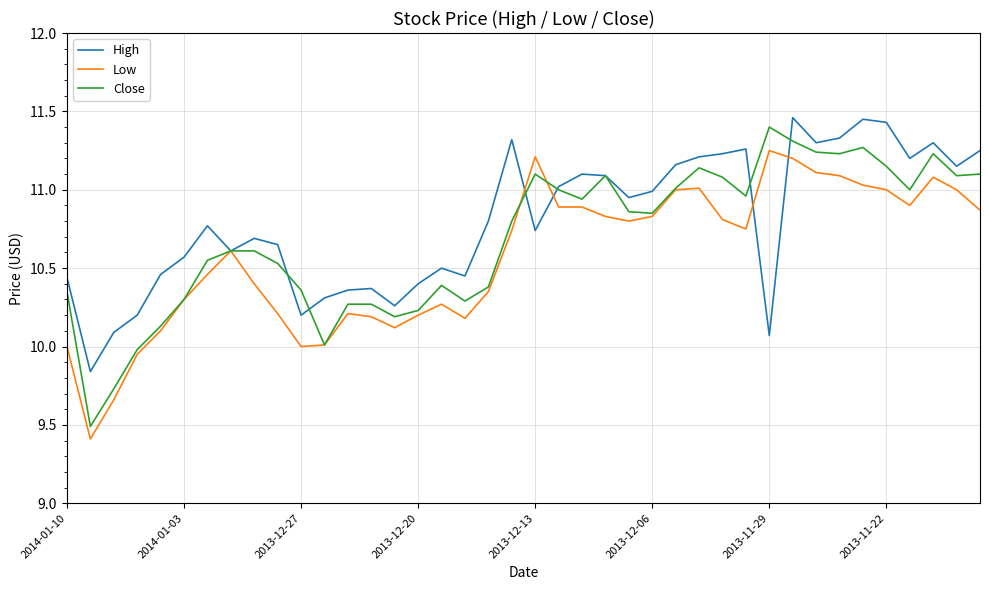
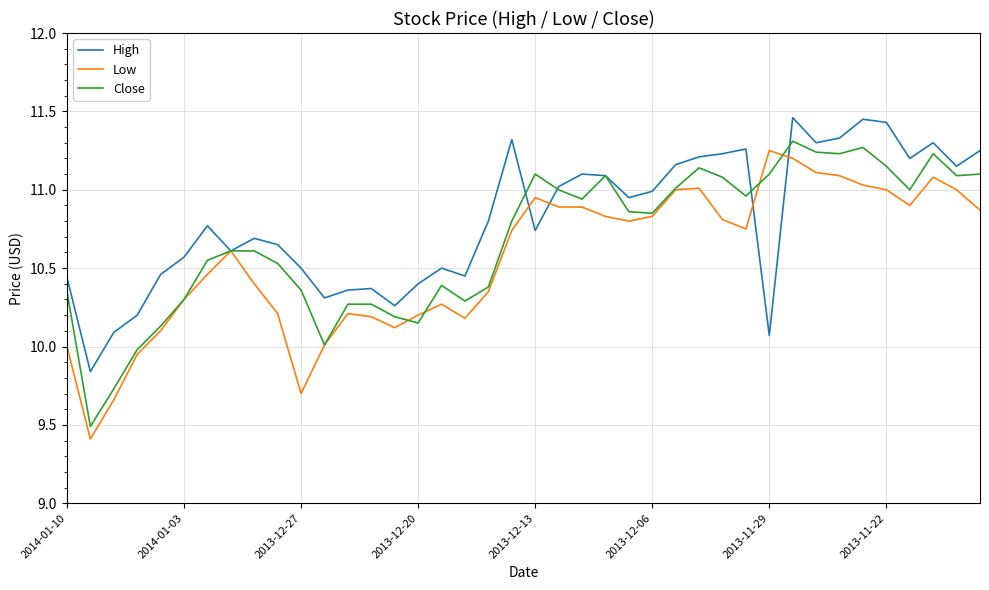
  {
    "High": {
      "2014-01-10": 10.44,
      "2014-01-03": 10.57,
-     "2013-12-27": 10.2,
+     "2013-12-27": 10.5,
      "2013-12-20": 10.4,
      "2013-12-13": 10.74,
      "2013-12-06": 11.0,
      "2013-11-29": 10.07,
      "2013-11-22": 11.43
    },
    "Low": {
      "2014-01-10": 10.00,
-     "2013-12-27": 10.0,
+     "2013-12-27": 9.7,
      "2013-12-20": 10.20,
-     "2013-12-13": 11.21,
+     "2013-12-13": 10.95,
      "2013-12-06": 10.83,
      "2013-11-29": 11.25,
      "2013-11-22": 11.00
    },
    "Close": {
      "2014-01-10": 10.35,
      "2013-12-27": 10.36,
-     "2013-12-20": 10.23,
+     "2013-12-20": 10.15,
      "2013-12-13": 11.10,
      "2013-12-06": 10.85,
-     "2013-11-29": 11.4,
+     "2013-11-29": 11.1,
      "2013-11-22": 11.15
    }
  }
